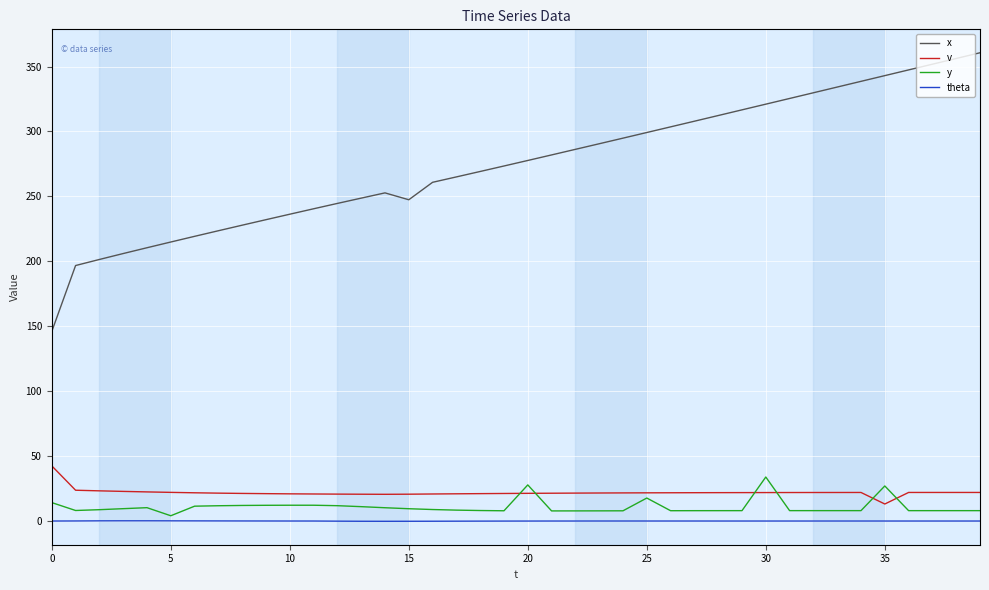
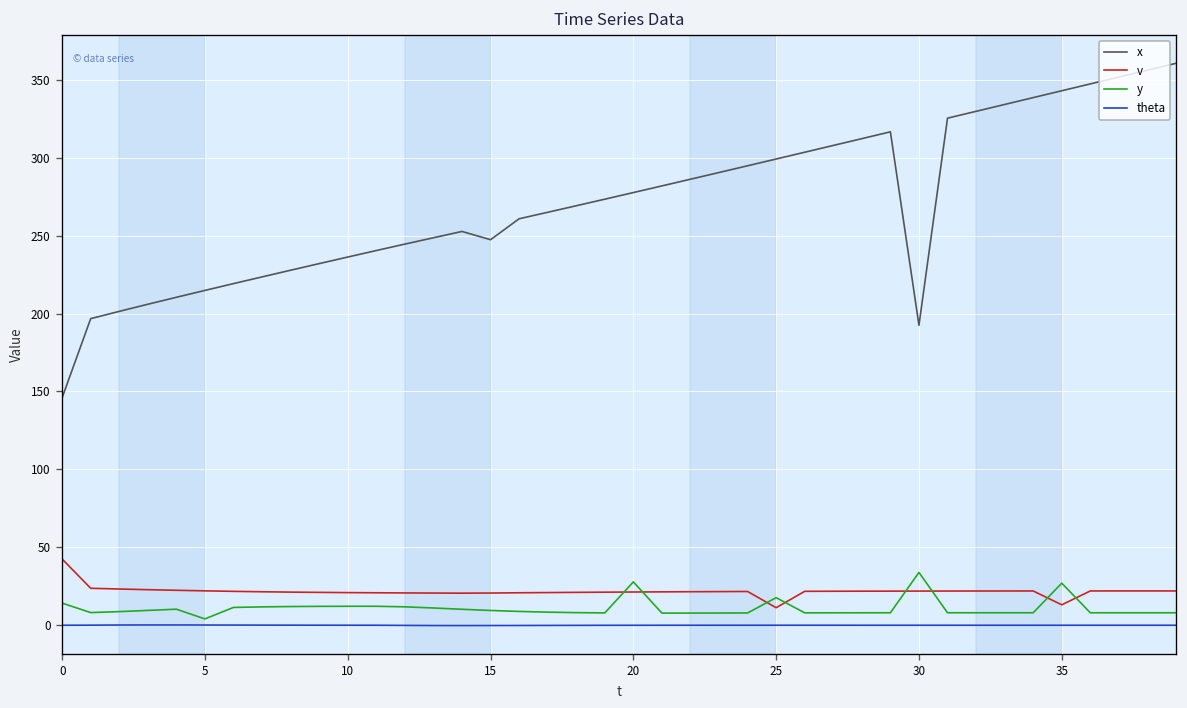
  {
    "x": {
      "0": 146,
      "5": 215,
      "10": 236,
      "15": 247,
      "20": 278,
      "25": 299,
-     "30": 321,
+     "30": 193,
      "35": 343
    },
    "v": {
      "0": 42,
      "5": 22,
      "10": 21,
      "15": 21,
      "20": 21,
-     "25": 22,
+     "25": 11,
      "30": 22,
      "35": 13
    },
    "y": {
      "0": 14,
      "5": 4,
      "10": 12,
      "15": 9,
      "20": 28,
      "25": 18,
      "30": 34,
      "35": 27
    },
    "theta": {
      "0": 0,
      "5": 0,
      "10": 0,
      "15": 0,
      "20": 0,
      "25": 0,
      "30": 0,
      "35": 0
    }
  }
